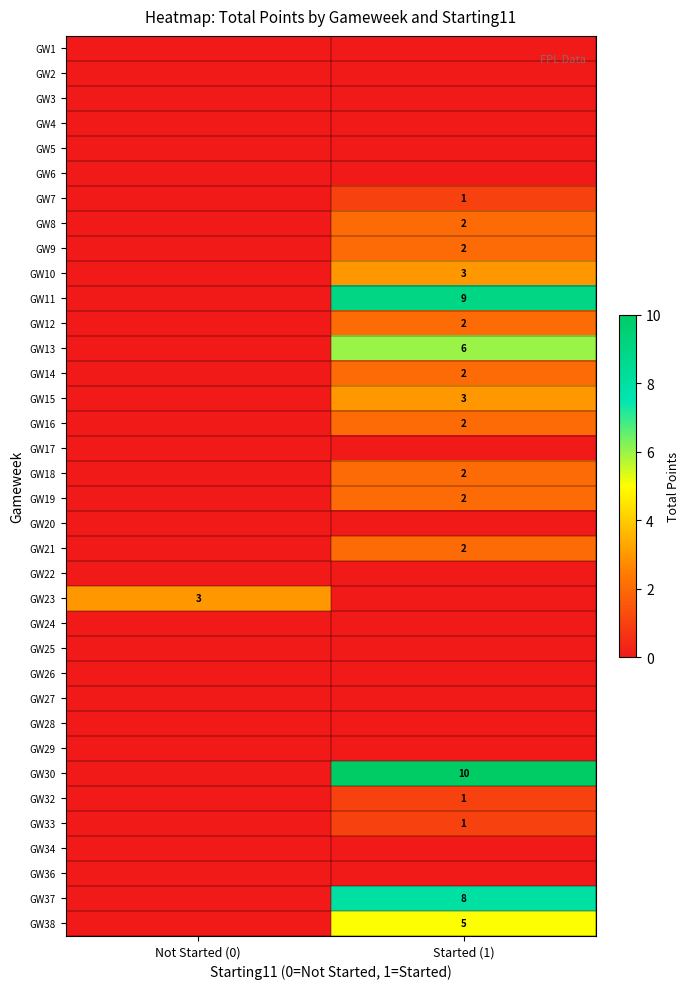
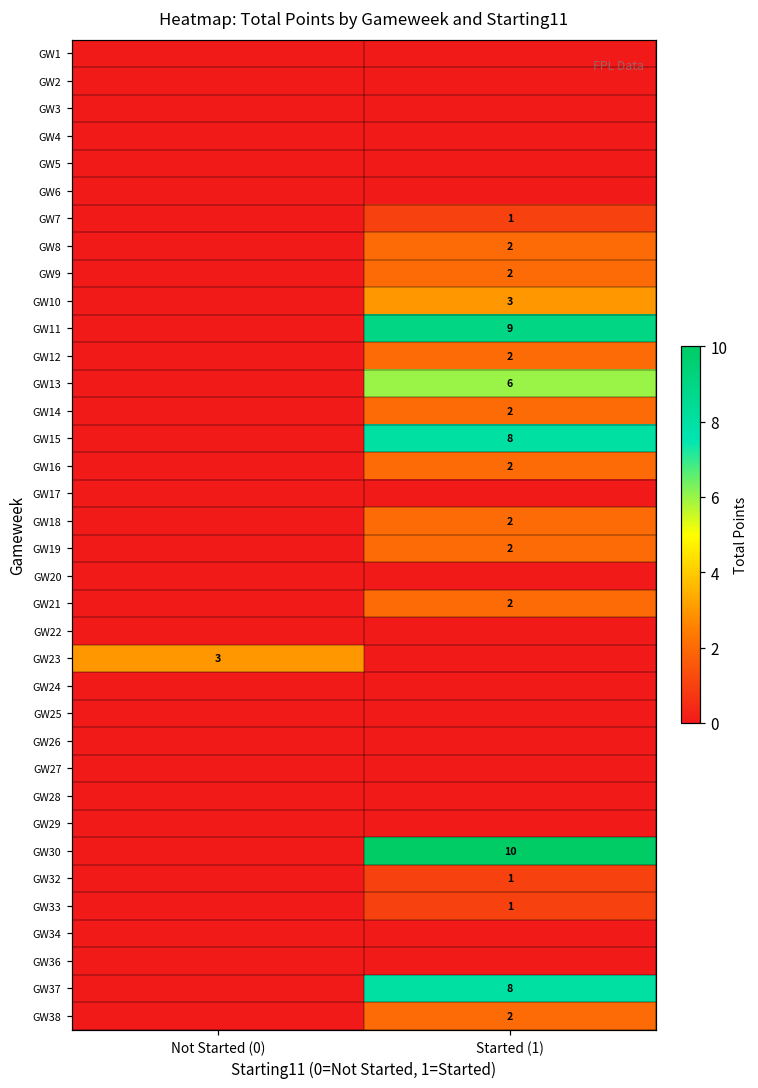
  {
    "GW7": {
      "Started (1)": 1
    },
    "GW8": {
      "Started (1)": 2
    },
    "GW9": {
      "Started (1)": 2
    },
    "GW10": {
      "Started (1)": 3
    },
    "GW11": {
      "Started (1)": 9
    },
    "GW12": {
      "Started (1)": 2
    },
    "GW13": {
      "Started (1)": 6
    },
    "GW14": {
      "Started (1)": 2
    },
    "GW15": {
-     "Started (1)": 3
+     "Started (1)": 8
    },
    "GW16": {
      "Started (1)": 2
    },
    "GW18": {
      "Started (1)": 2
    },
    "GW19": {
      "Started (1)": 2
    },
    "GW21": {
      "Started (1)": 2
    },
    "GW23": {
      "Not Started (0)": 3
    },
    "GW30": {
      "Started (1)": 10
    },
    "GW32": {
      "Started (1)": 1
    },
    "GW33": {
      "Started (1)": 1
    },
    "GW37": {
      "Started (1)": 8
    },
    "GW38": {
-     "Started (1)": 5
+     "Started (1)": 2
    }
  }
